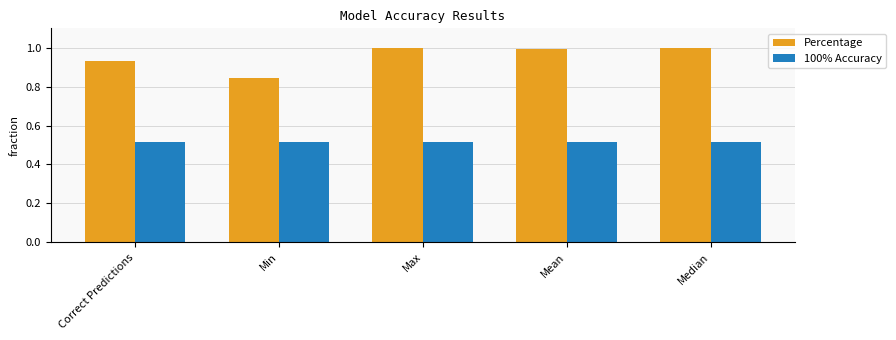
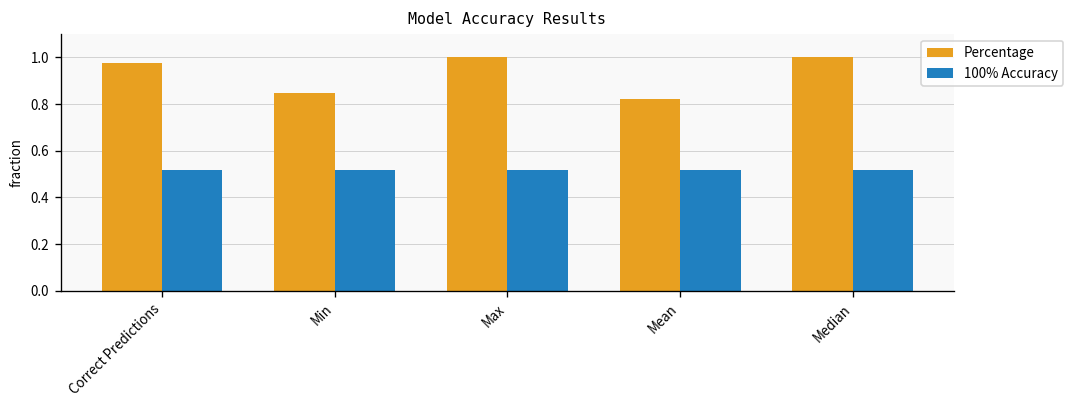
  {
    "Percentage": {
-     "Correct Predictions": 0.93,
+     "Correct Predictions": 0.98,
      "Min": 0.85,
      "Max": 1.00,
-     "Mean": 0.99,
+     "Mean": 0.82,
      "Median": 1.00
    },
    "100% Accuracy": {
      "Correct Predictions": 0.52,
      "Min": 0.52,
      "Max": 0.52,
      "Mean": 0.52,
      "Median": 0.52
    }
  }
